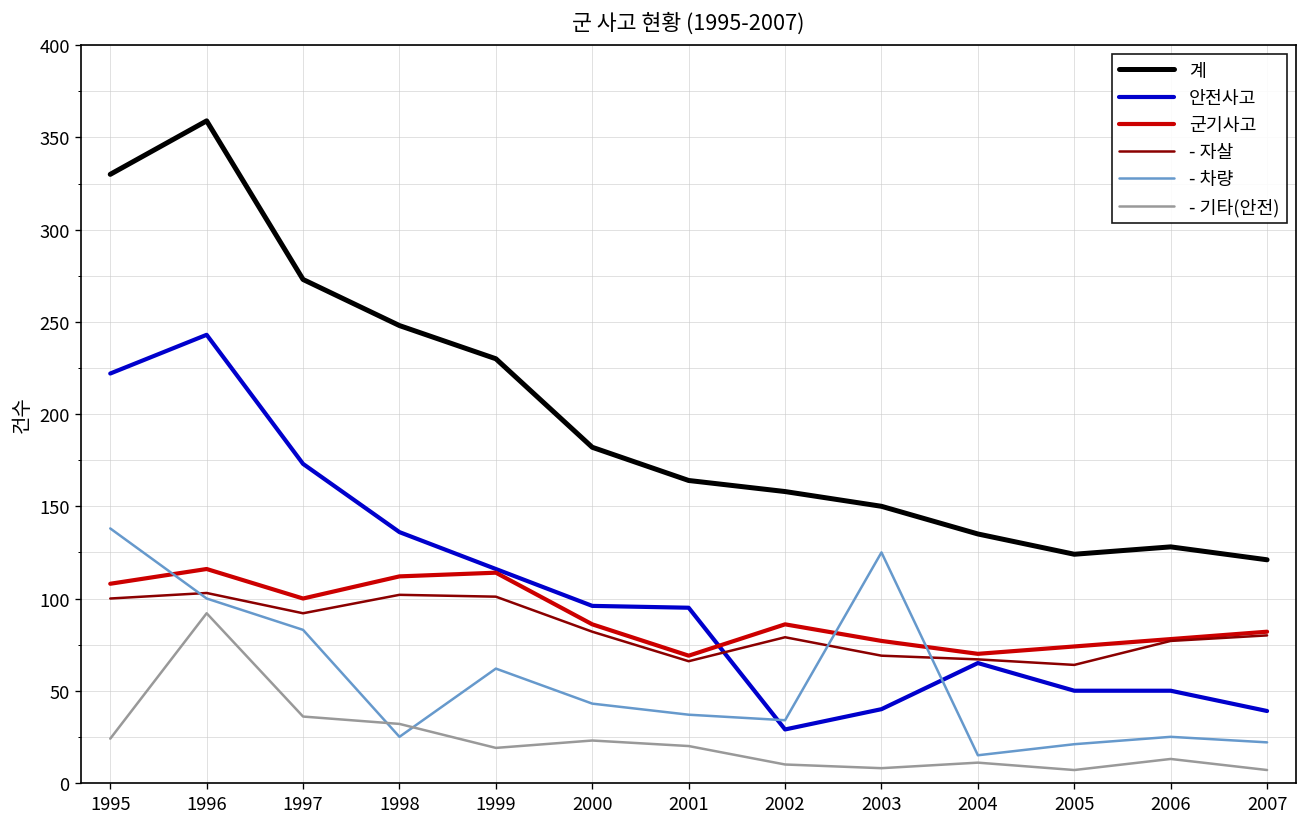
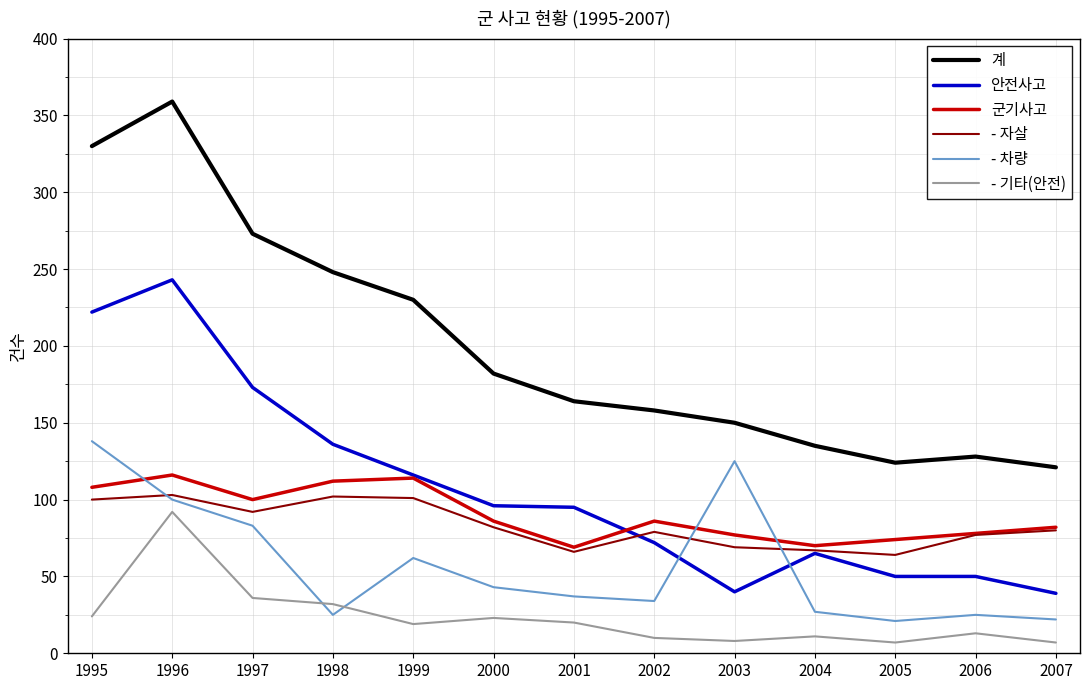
  {
    "계": {
      "1995": 330,
      "1996": 359,
      "1997": 273,
      "1998": 248,
      "1999": 230,
      "2000": 182,
      "2001": 164,
      "2002": 158,
      "2003": 150,
      "2004": 135,
      "2005": 124,
      "2006": 128,
      "2007": 121
    },
    "안전사고": {
      "1995": 222,
      "1996": 243,
      "1997": 173,
      "1998": 136,
      "1999": 116,
      "2000": 96,
      "2001": 95,
-     "2002": 29,
+     "2002": 72,
      "2003": 40,
      "2004": 65,
      "2005": 50,
      "2006": 50,
      "2007": 39
    },
    "군기사고": {
      "1995": 108,
      "1996": 116,
      "1997": 100,
      "1998": 112,
      "1999": 114,
      "2000": 86,
      "2001": 69,
      "2002": 86,
      "2003": 77,
      "2004": 70,
      "2005": 74,
      "2007": 82
    },
    "- 자살": {
      "1995": 100,
      "1996": 103,
      "1997": 92,
      "1998": 102,
      "1999": 101,
      "2000": 82,
      "2001": 66,
      "2002": 79,
      "2003": 69,
      "2004": 67,
      "2005": 64,
      "2007": 80
    },
    "- 차량": {
      "1995": 138,
      "1996": 100,
      "1997": 83,
      "1998": 25,
      "1999": 62,
      "2000": 43,
      "2001": 37,
      "2002": 34,
      "2003": 125,
-     "2004": 15,
+     "2004": 27,
      "2005": 21,
      "2006": 25,
      "2007": 22
    },
    "- 기타(안전)": {
      "1995": 24,
      "1996": 92,
      "1997": 36,
      "1998": 32,
      "1999": 19,
      "2000": 23,
      "2001": 20,
      "2002": 10,
      "2003": 8,
      "2004": 11,
      "2005": 7,
      "2006": 13,
      "2007": 7
    }
  }
